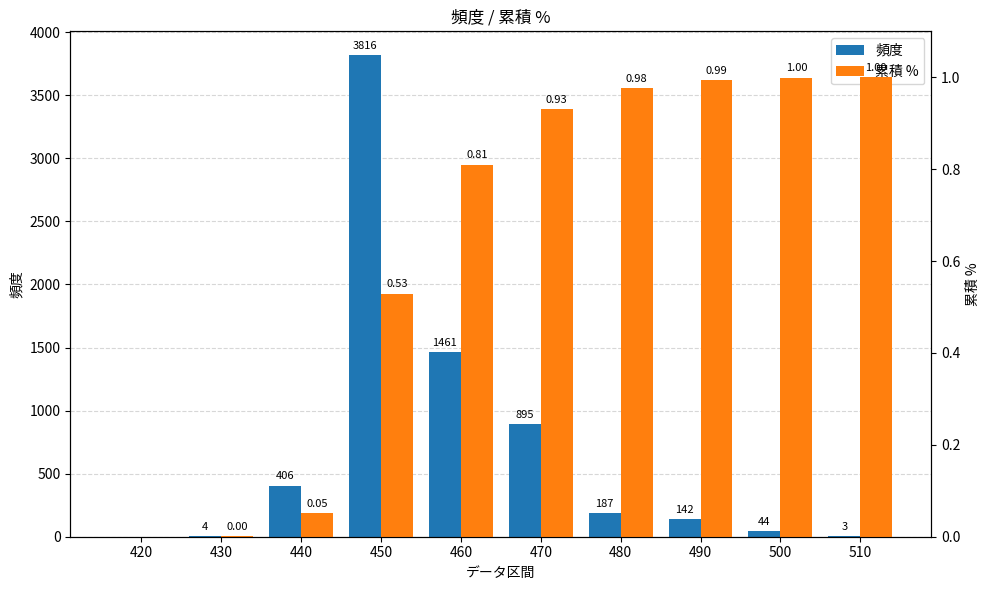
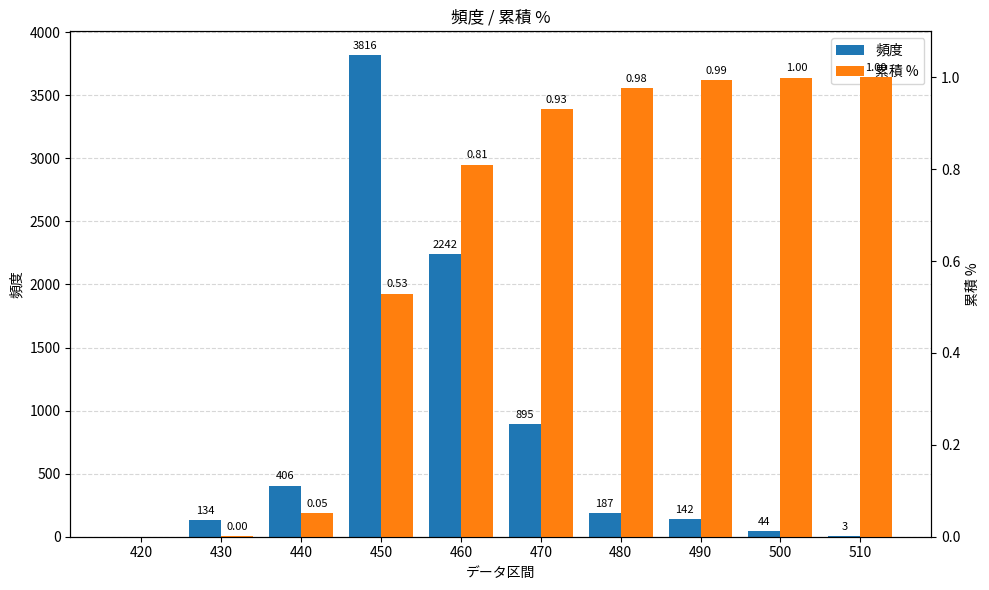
  {
    "頻度": {
-     "430": 4,
+     "430": 134,
      "440": 406,
      "450": 3816,
-     "460": 1461,
+     "460": 2242,
      "470": 895,
      "480": 187,
      "490": 142,
      "500": 44,
      "510": 3
    },
    "累積 %": {
      "430": 0.00,
      "440": 0.05,
      "450": 0.53,
      "460": 0.81,
      "470": 0.93,
      "480": 0.98,
      "490": 0.99,
      "500": 1.00
    }
  }
